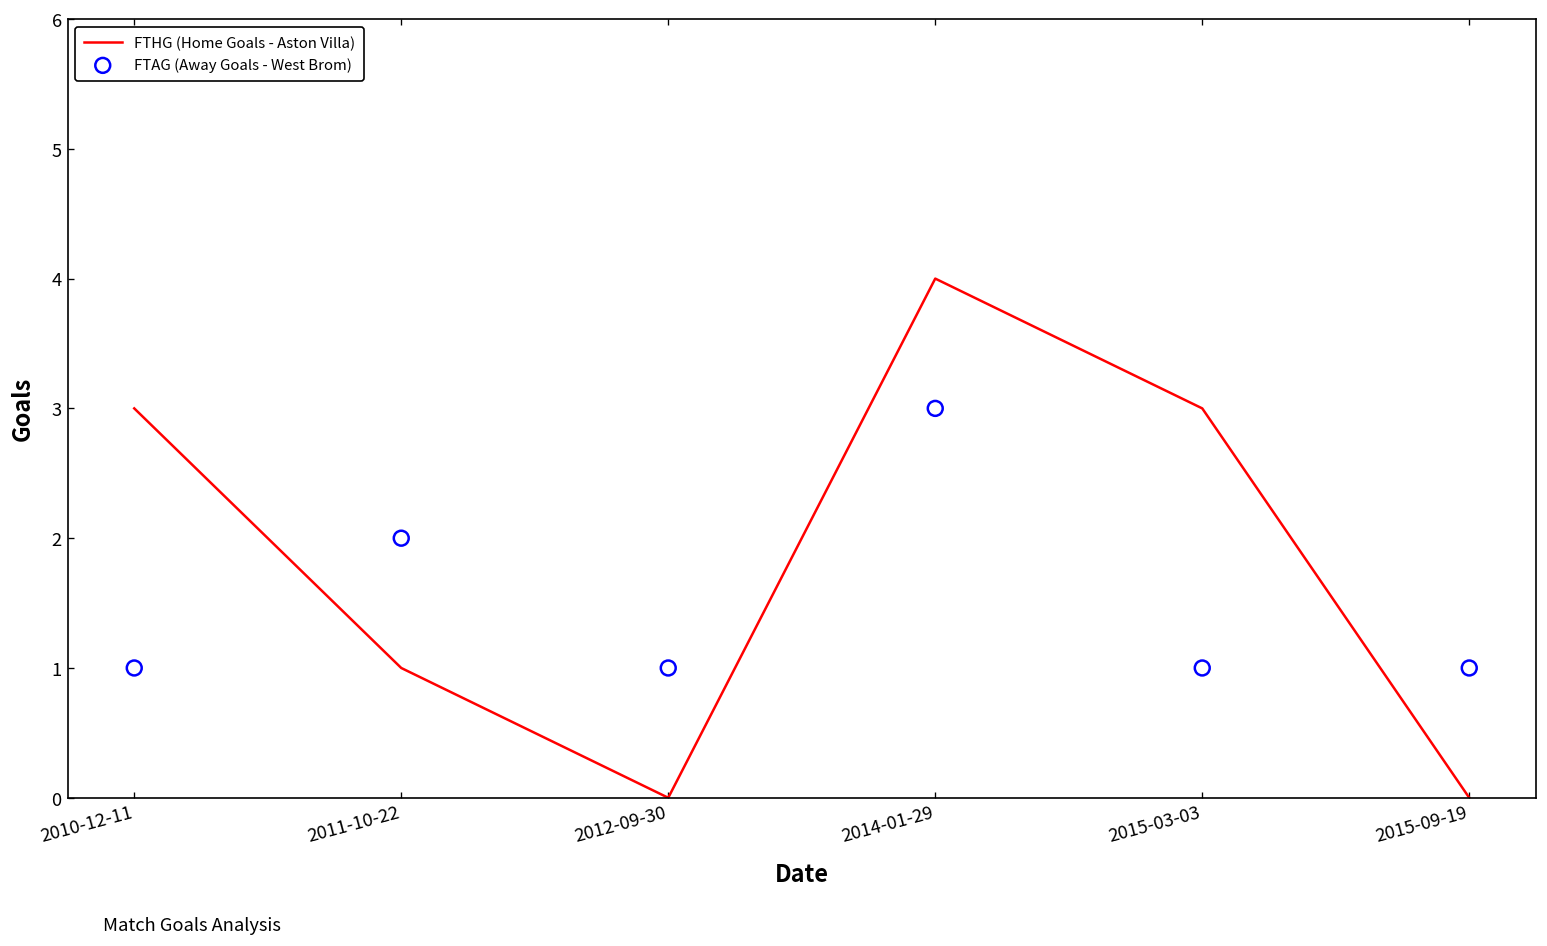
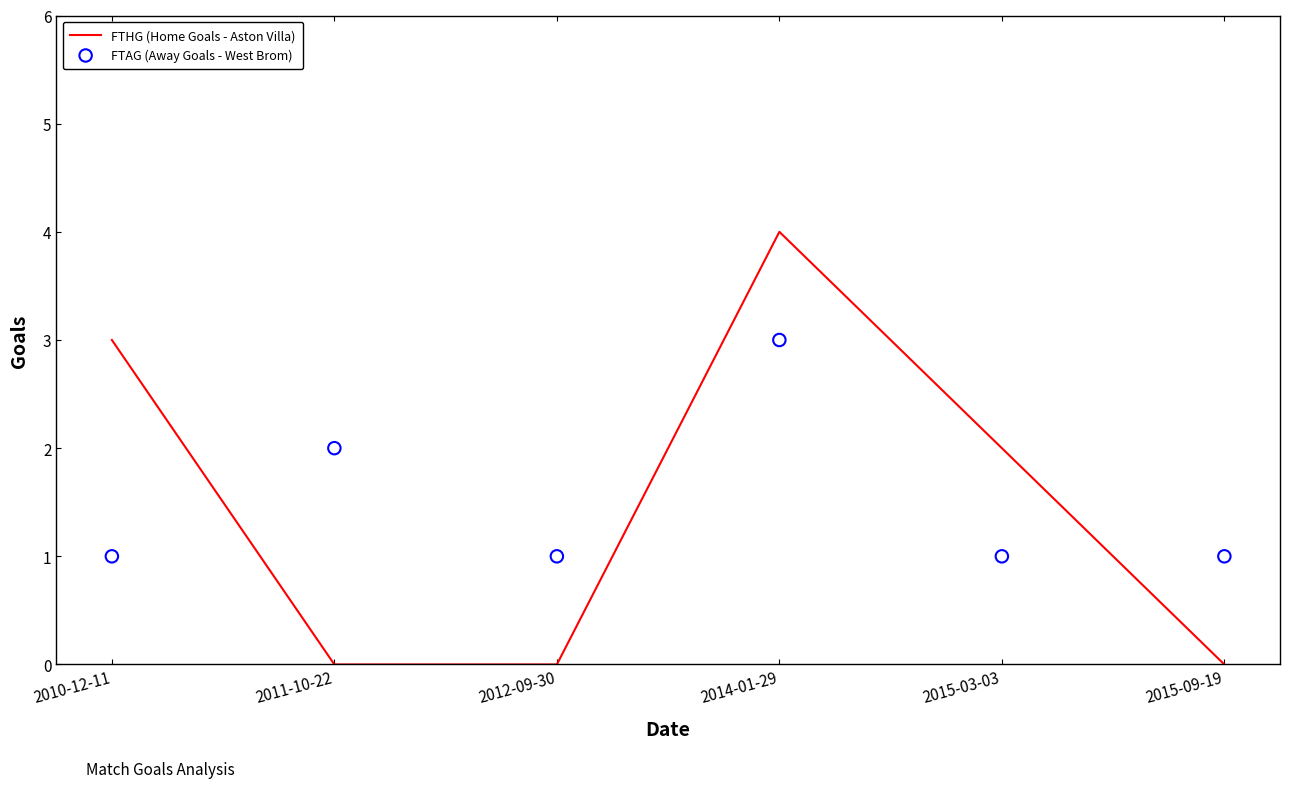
  {
    "FTHG (Home Goals - Aston Villa)": {
      "2010-12-11": 3,
-     "2011-10-22": 1,
+     "2011-10-22": 0,
      "2012-09-30": 0,
      "2014-01-29": 4,
-     "2015-03-03": 3,
+     "2015-03-03": 2,
      "2015-09-19": 0
    }
  }
